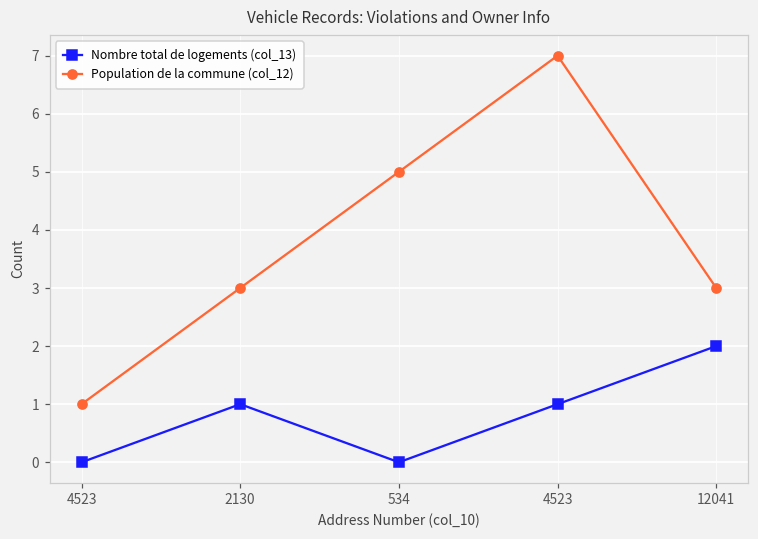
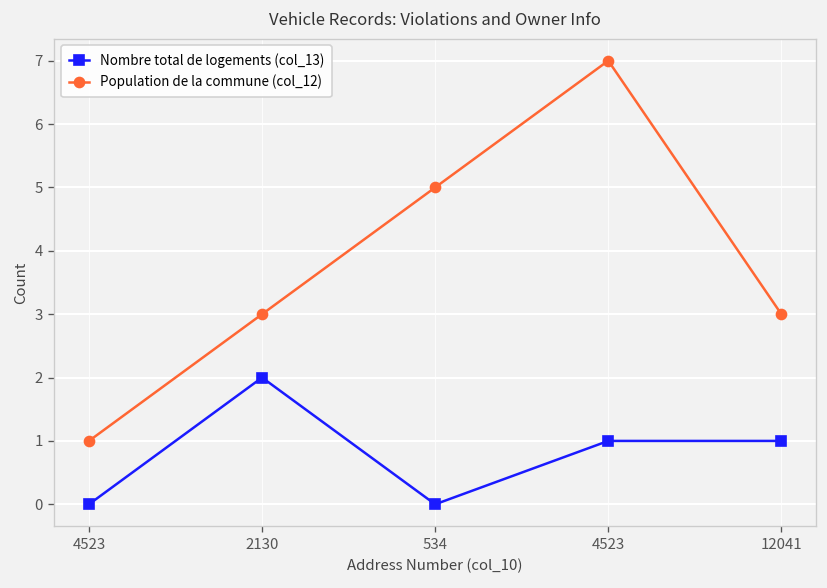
  {
    "Nombre total de logements (col_13)": {
-     "2130": 1,
+     "2130": 2,
      "534": 0,
-     "12041": 2
+     "12041": 1
    },
    "Population de la commune (col_12)": {
      "2130": 3,
      "534": 5,
      "12041": 3
    }
  }
